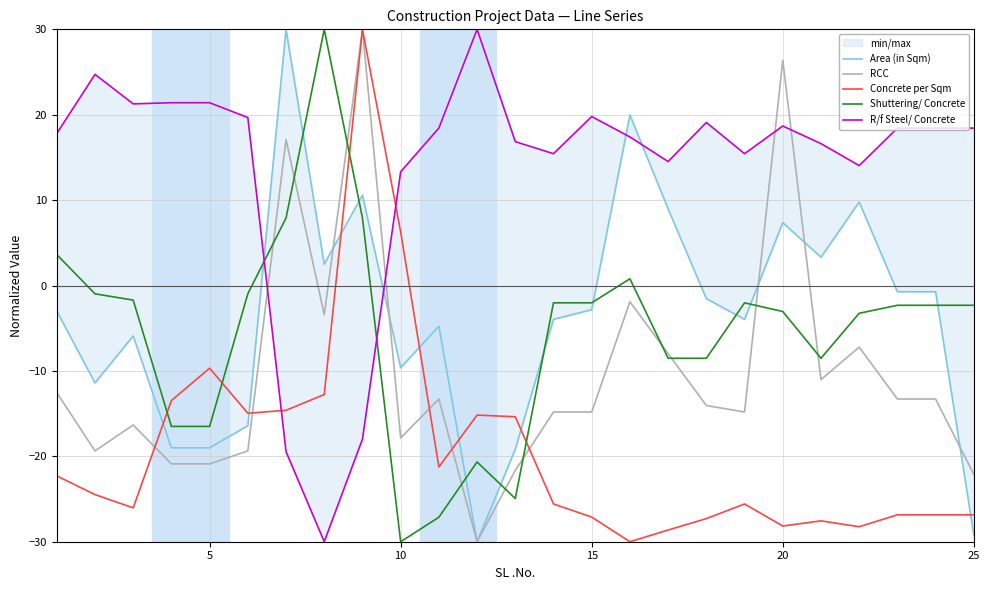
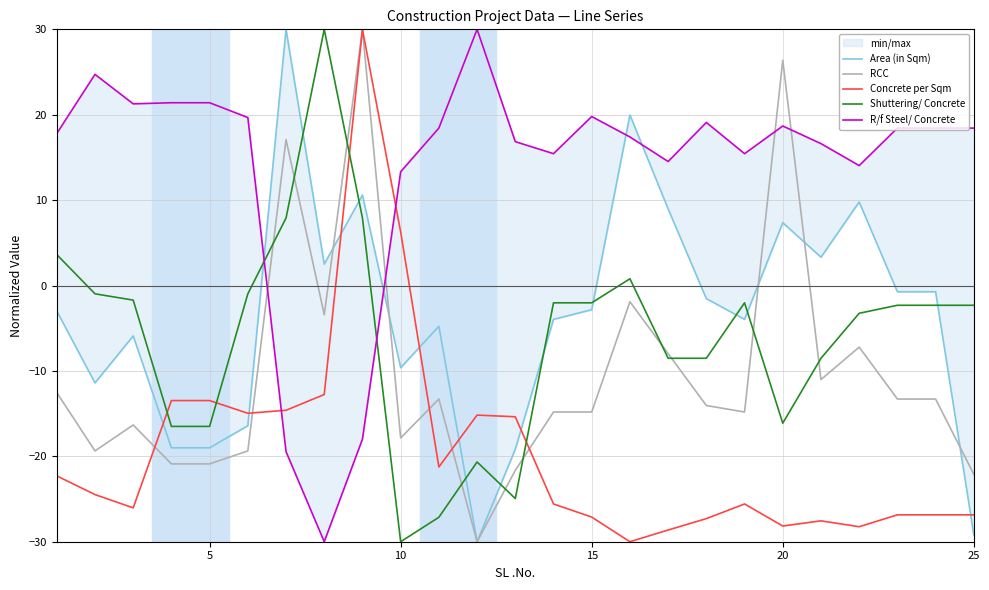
  {
    "Area (in Sqm)": {
      "5": -19,
      "10": -10,
      "15": -3,
      "20": 7,
      "25": -29
    },
    "RCC": {
      "5": -21,
      "10": -18,
      "15": -15,
      "20": 26,
      "25": -22
    },
    "Concrete per Sqm": {
-     "5": -10,
+     "5": -13,
      "10": 6,
      "15": -27,
      "20": -28,
      "25": -27
    },
    "Shuttering/ Concrete": {
      "5": -16,
      "10": -30,
      "15": -2,
-     "20": -3,
+     "20": -16,
      "25": -2
    }
  }
